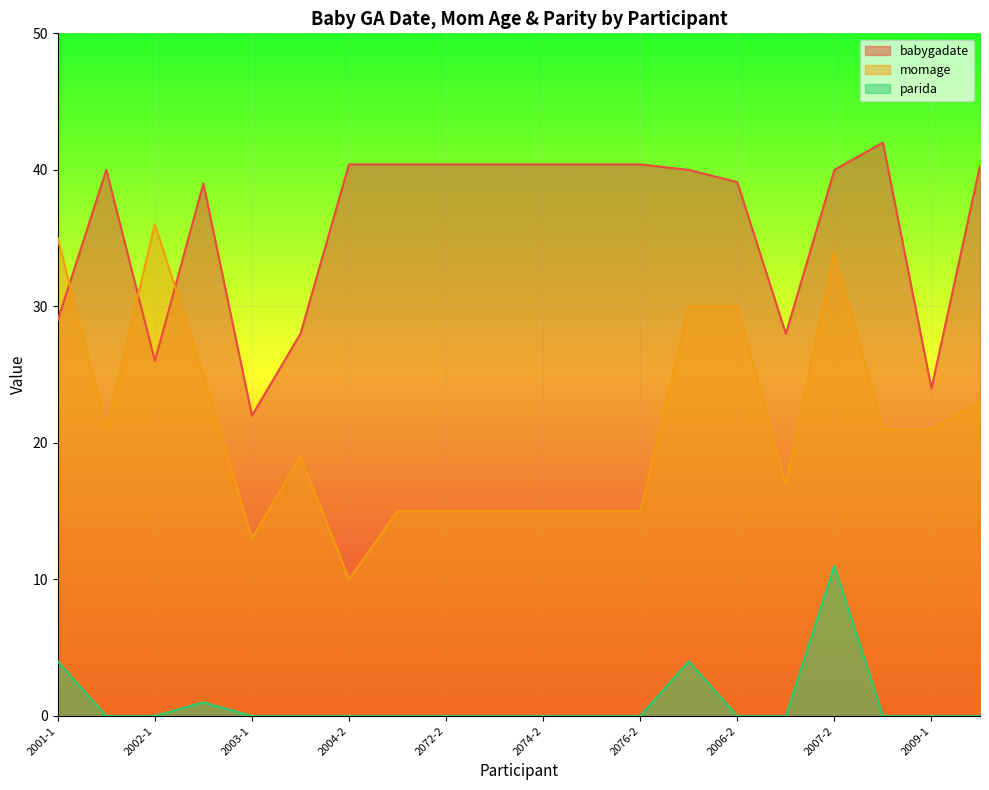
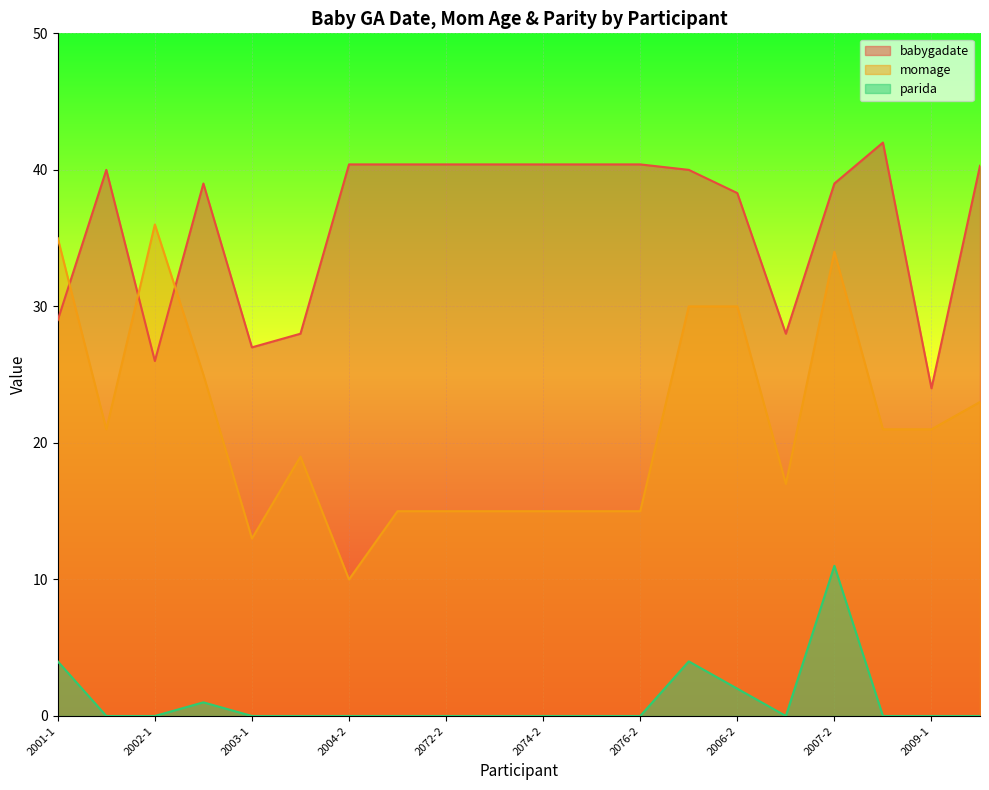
  {
    "babygadate": {
      "2001-1": 29.0,
      "2002-1": 26.0,
-     "2003-1": 22,
+     "2003-1": 27,
      "2004-2": 40.4,
      "2072-2": 40.4,
      "2074-2": 40.4,
      "2076-2": 40.4,
-     "2006-2": 39.1,
-     "2007-2": 40,
+     "2006-2": 38.3,
+     "2007-2": 39,
      "2009-1": 24.0
    },
    "momage": {
      "2001-1": 35.0,
      "2002-1": 36.0,
      "2003-1": 13.0,
      "2004-2": 10.0,
      "2072-2": 15.0,
      "2074-2": 15.0,
      "2076-2": 15.0,
      "2006-2": 30.0,
      "2007-2": 34.0,
      "2009-1": 21.0
    },
    "parida": {
      "2001-1": 4,
      "2002-1": 0,
      "2003-1": 0,
      "2004-2": 0,
      "2072-2": 0,
      "2074-2": 0,
      "2076-2": 0,
-     "2006-2": 0,
+     "2006-2": 2,
      "2007-2": 11,
      "2009-1": 0
    }
  }
